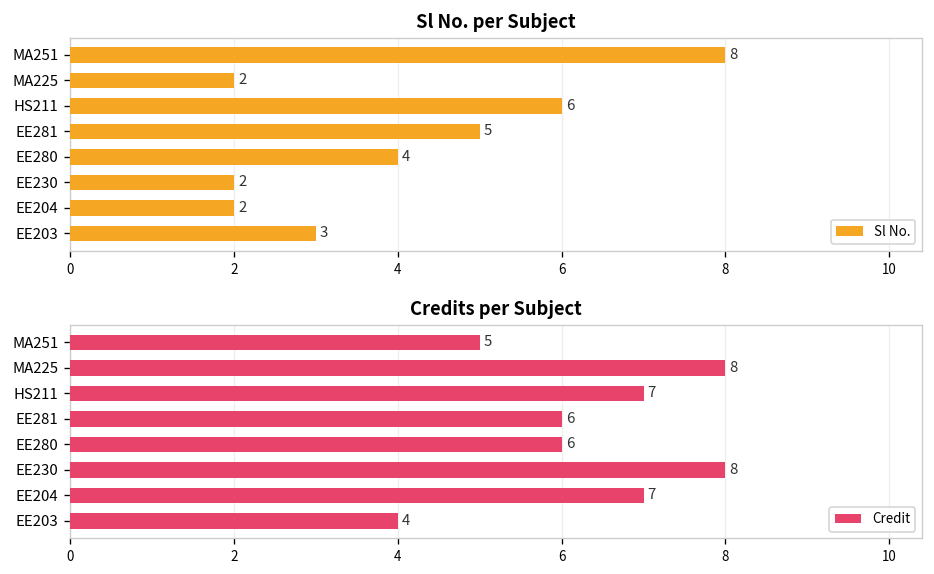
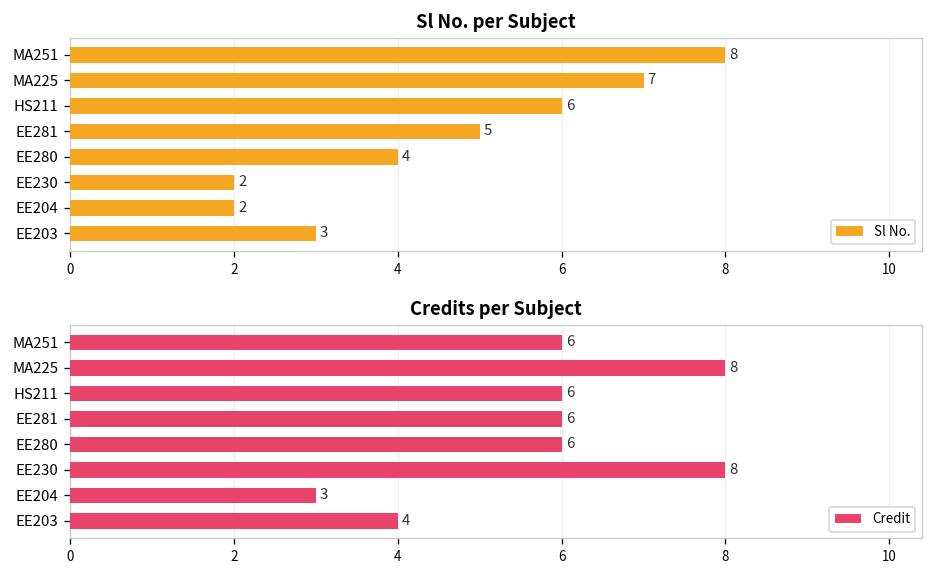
  {
    "Sl No. per Subject": {
      "MA251": 8,
-     "MA225": 2,
+     "MA225": 7,
      "HS211": 6,
      "EE281": 5,
      "EE280": 4,
      "EE230": 2,
      "EE204": 2,
      "EE203": 3
    },
    "Credits per Subject": {
-     "MA251": 5,
+     "MA251": 6,
      "MA225": 8,
-     "HS211": 7,
+     "HS211": 6,
      "EE281": 6,
      "EE280": 6,
      "EE230": 8,
-     "EE204": 7,
+     "EE204": 3,
      "EE203": 4
    }
  }
